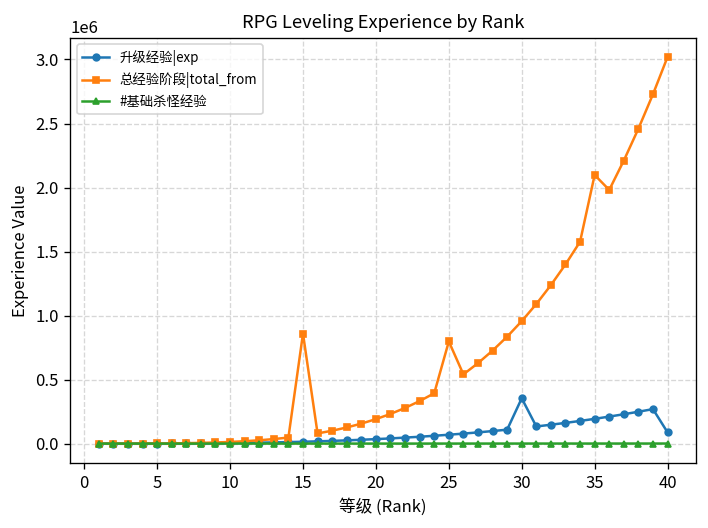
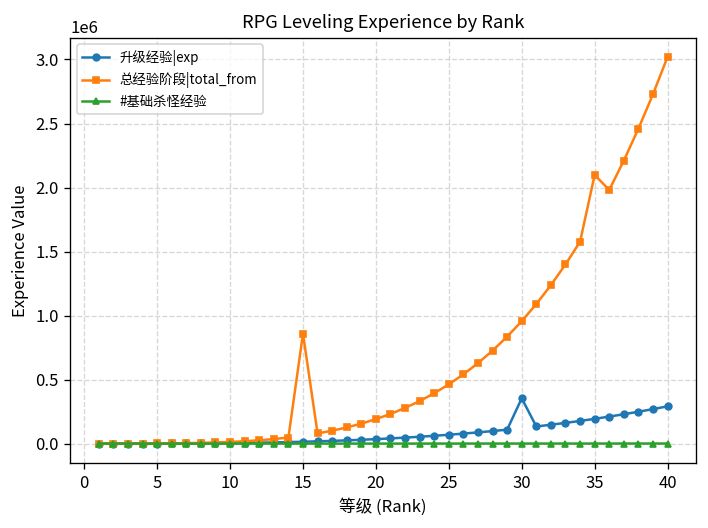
  {
    "升级经验|exp": {
      "20": 40000,
      "25": 70000,
      "30": 350000,
      "35": 190000,
-     "40": 90000
+     "40": 290000
    },
    "总经验阶段|total_from": {
      "15": 860000,
      "20": 190000,
-     "25": 800000,
+     "25": 460000,
      "30": 960000,
      "35": 2100000,
      "40": 3020000
    },
    "#基础杀怪经验": {
      "20": 0,
      "25": 0,
      "30": 0,
      "35": 0,
      "40": 0
    }
  }
